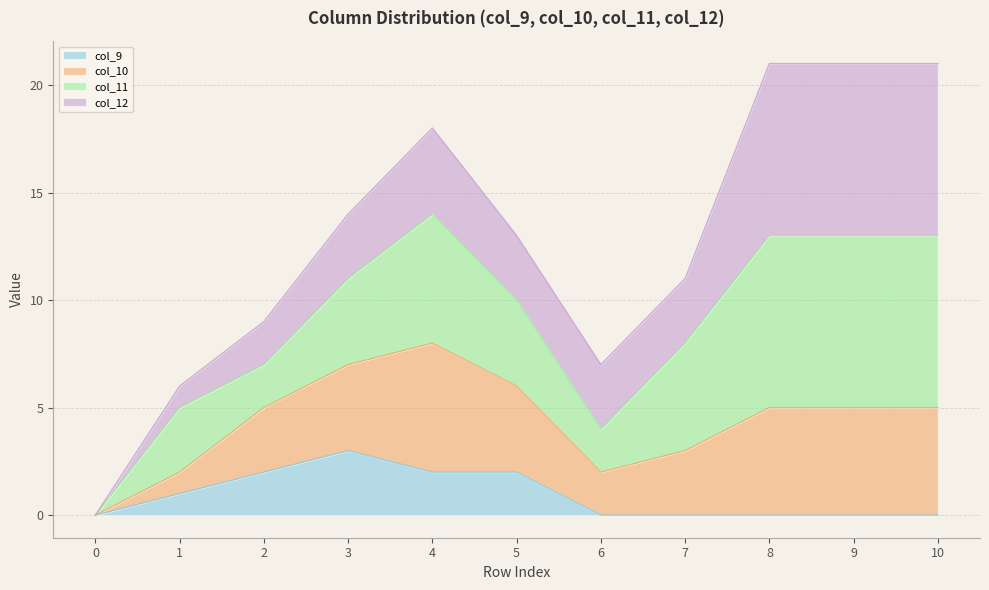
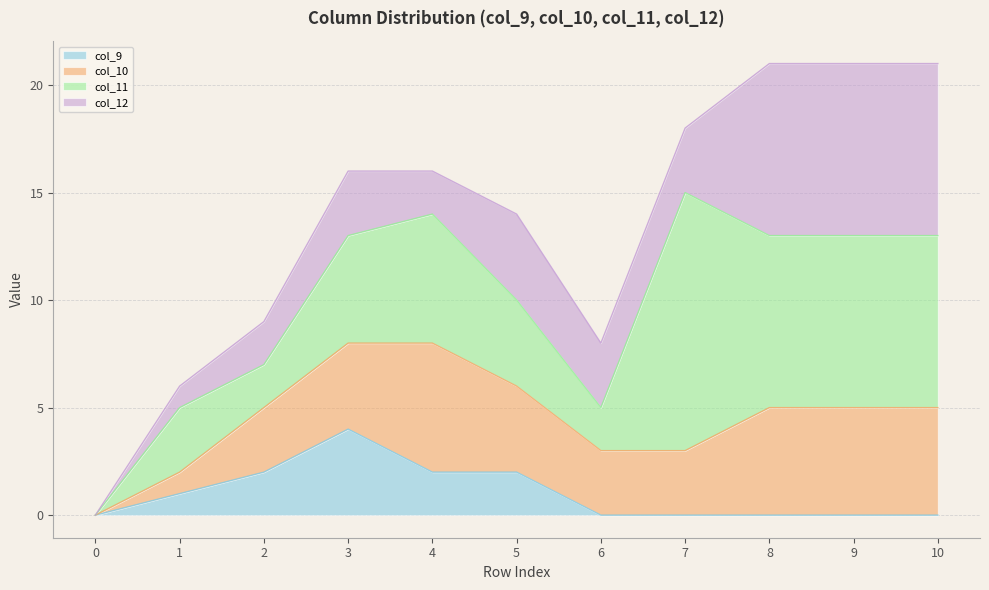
  {
    "col_9": {
      "1": 1,
      "2": 2,
-     "3": 3,
+     "3": 4,
      "4": 2,
      "5": 2,
      "6": 0,
      "7": 0,
      "8": 0,
      "9": 0,
      "10": 0
    },
    "col_10": {
      "1": 2,
      "2": 5,
      "4": 8,
      "5": 6,
-     "6": 2,
+     "6": 3,
      "7": 3,
      "8": 5,
      "9": 5,
      "10": 5
    },
    "col_11": {
      "1": 3,
      "2": 2,
-     "3": 4,
+     "3": 5,
      "4": 6,
      "5": 4,
      "6": 2,
-     "7": 5,
+     "7": 12,
      "8": 8,
      "9": 8,
      "10": 8
    },
    "col_12": {
      "1": 1,
      "2": 2,
      "3": 3,
-     "4": 4,
-     "5": 3,
+     "4": 2,
+     "5": 4,
      "6": 3,
      "7": 3,
      "8": 8,
      "9": 8,
      "10": 8
    }
  }
